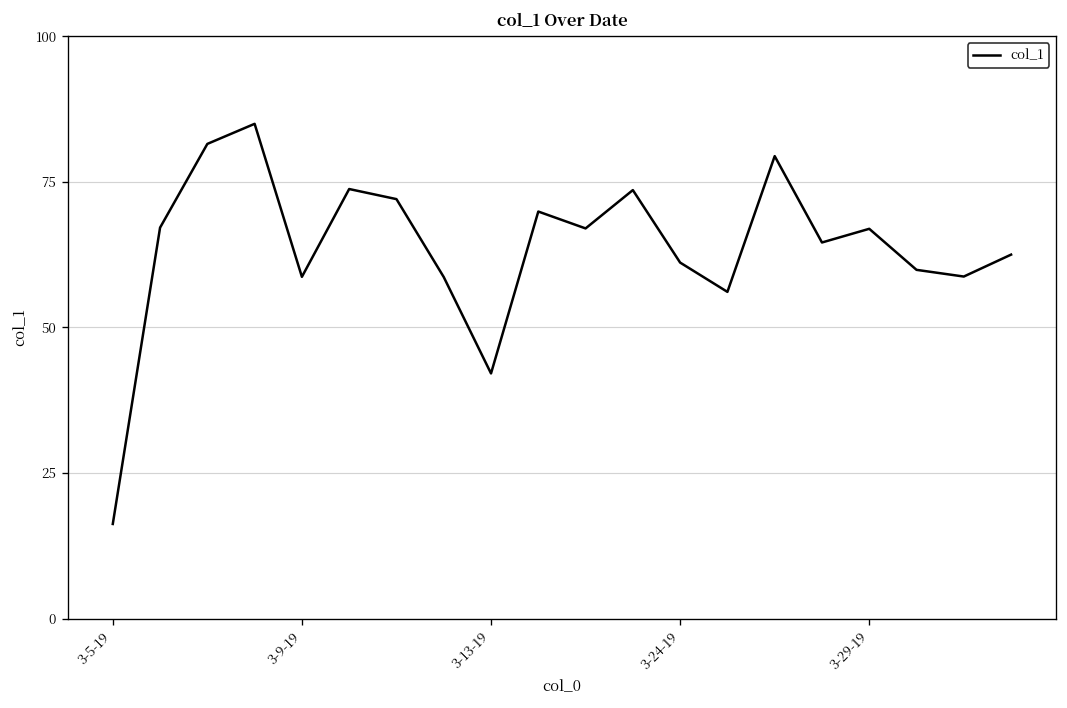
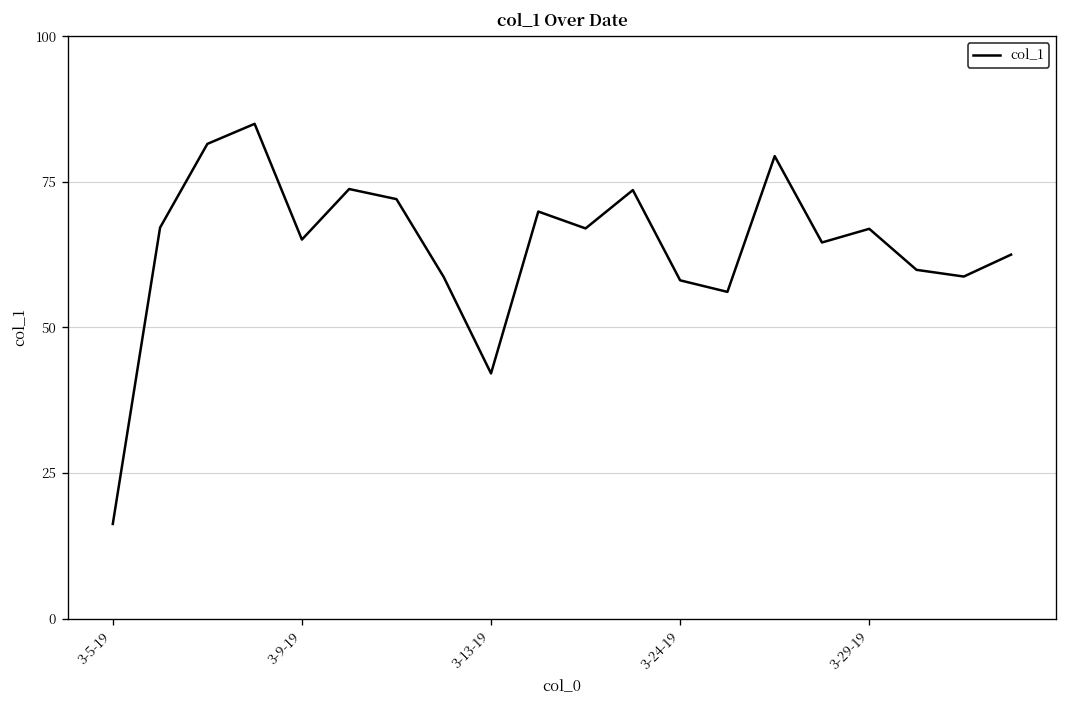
  {
    "3-5-19": 16,
-   "3-9-19": 59,
+   "3-9-19": 65,
    "3-13-19": 42,
-   "3-24-19": 61,
+   "3-24-19": 58,
    "3-29-19": 67
  }
